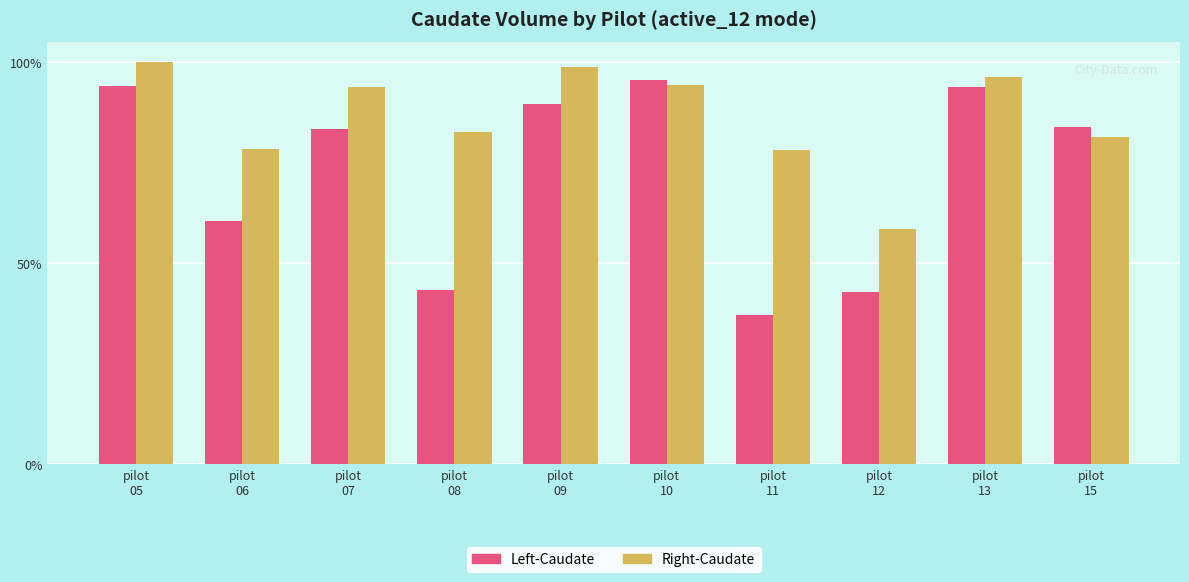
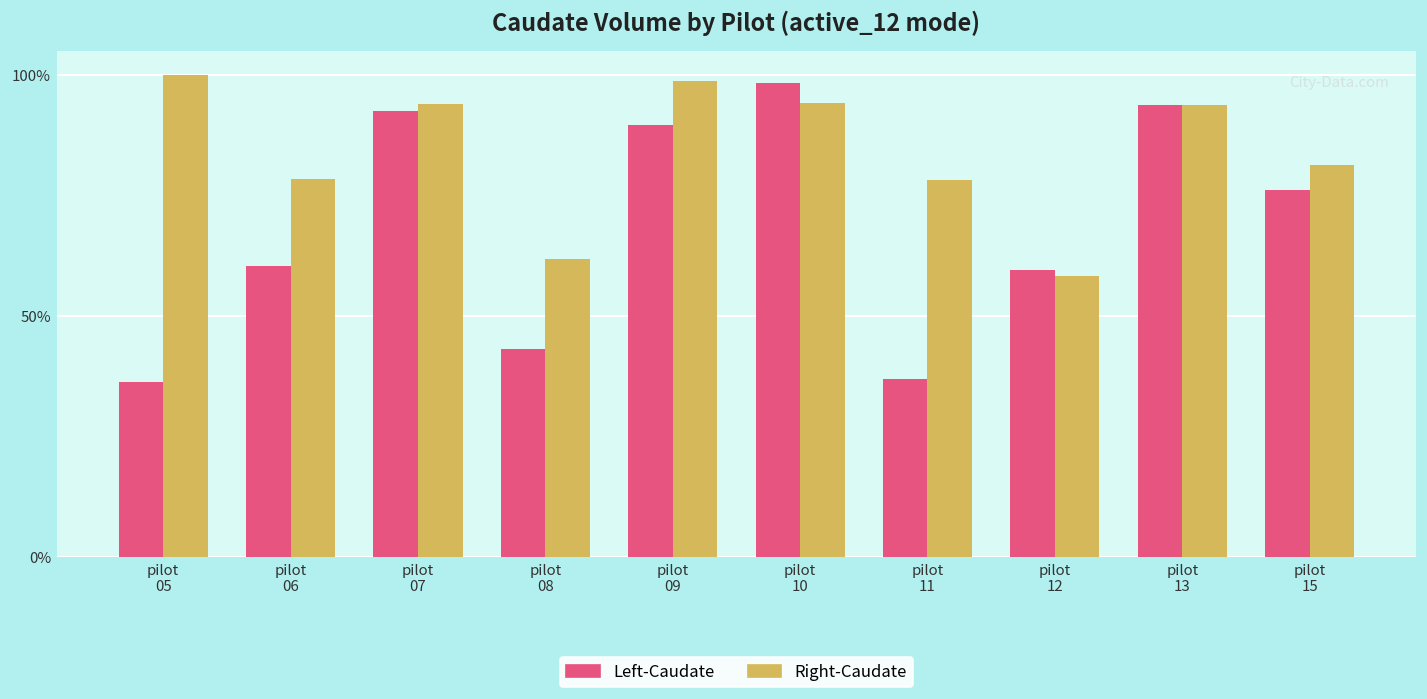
  {
    "Left-Caudate": {
-     "pilot 05": "94%",
+     "pilot 05": "36%",
      "pilot 06": "60%",
-     "pilot 07": "83%",
+     "pilot 07": "92%",
      "pilot 08": "43%",
      "pilot 09": "90%",
-     "pilot 10": "96%",
+     "pilot 10": "98%",
      "pilot 11": "37%",
-     "pilot 12": "43%",
+     "pilot 12": "60%",
      "pilot 13": "94%",
-     "pilot 15": "84%"
+     "pilot 15": "76%"
    },
    "Right-Caudate": {
      "pilot 05": "100%",
      "pilot 06": "78%",
      "pilot 07": "94%",
-     "pilot 08": "83%",
+     "pilot 08": "62%",
      "pilot 09": "99%",
      "pilot 10": "94%",
      "pilot 11": "78%",
      "pilot 12": "58%",
-     "pilot 13": "96%",
+     "pilot 13": "94%",
      "pilot 15": "81%"
    }
  }
